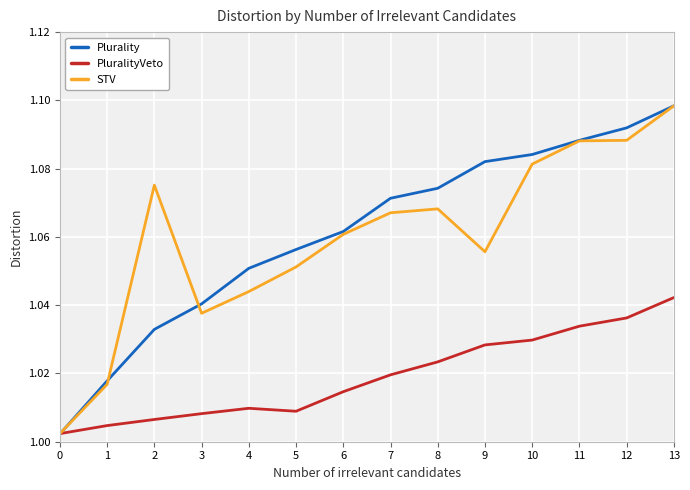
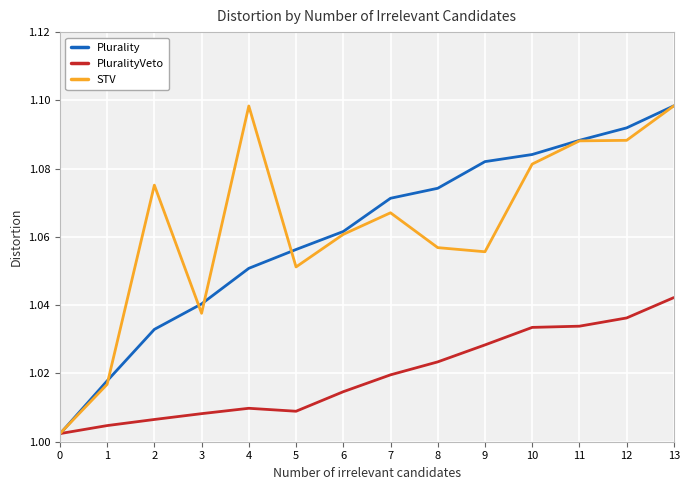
  {
    "PluralityVeto": {
      "1": 1.005,
      "2": 1.007,
      "3": 1.008,
      "4": 1.010,
      "5": 1.009,
      "6": 1.015,
      "7": 1.020,
      "8": 1.023,
      "9": 1.028,
-     "10": 1.030,
+     "10": 1.033,
      "11": 1.034,
      "12": 1.036,
      "13": 1.042
    },
    "STV": {
      "1": 1.017,
      "2": 1.075,
      "3": 1.038,
-     "4": 1.044,
+     "4": 1.098,
      "5": 1.051,
      "6": 1.061,
      "7": 1.067,
-     "8": 1.068,
+     "8": 1.057,
      "9": 1.056,
      "10": 1.081,
      "12": 1.088
    }
  }
